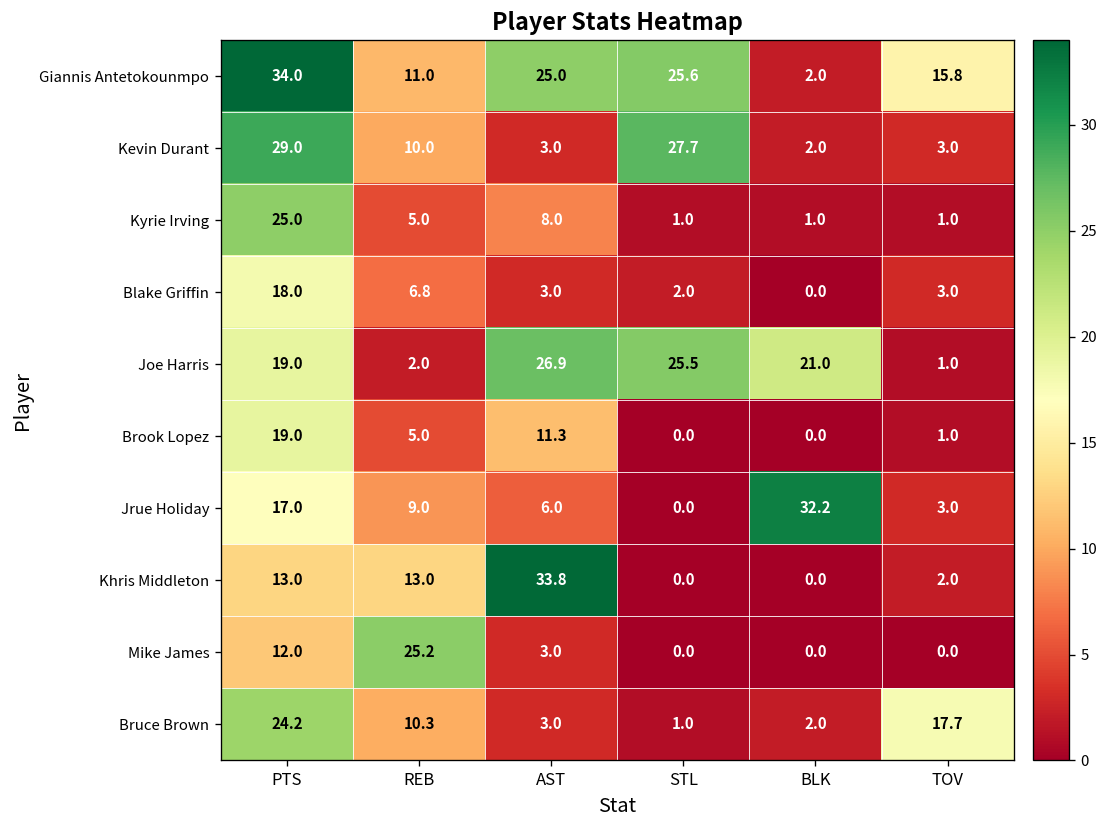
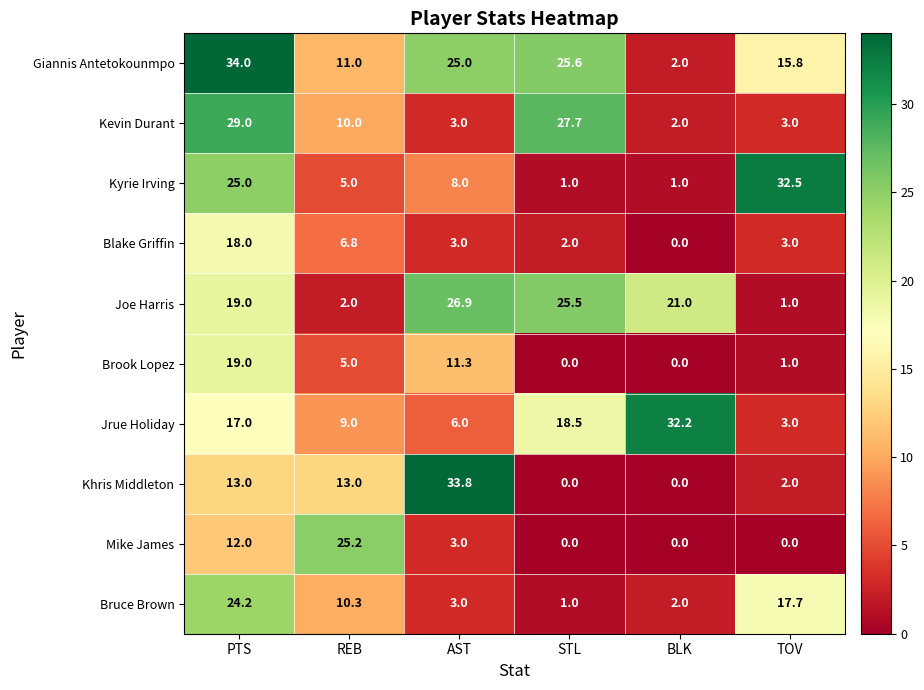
  {
    "Giannis Antetokounmpo": {
      "PTS": 34.0,
      "REB": 11.0,
      "AST": 25.0,
      "STL": 25.6,
      "BLK": 2.0,
      "TOV": 15.8
    },
    "Kevin Durant": {
      "PTS": 29.0,
      "REB": 10.0,
      "AST": 3.0,
      "STL": 27.7,
      "BLK": 2.0,
      "TOV": 3.0
    },
    "Kyrie Irving": {
      "PTS": 25.0,
      "REB": 5.0,
      "AST": 8.0,
      "STL": 1.0,
      "BLK": 1.0,
-     "TOV": 1.0
+     "TOV": 32.5
    },
    "Blake Griffin": {
      "PTS": 18.0,
      "REB": 6.8,
      "AST": 3.0,
      "STL": 2.0,
      "BLK": 0.0,
      "TOV": 3.0
    },
    "Joe Harris": {
      "PTS": 19.0,
      "REB": 2.0,
      "AST": 26.9,
      "STL": 25.5,
      "BLK": 21.0,
      "TOV": 1.0
    },
    "Brook Lopez": {
      "PTS": 19.0,
      "REB": 5.0,
      "AST": 11.3,
      "STL": 0.0,
      "BLK": 0.0,
      "TOV": 1.0
    },
    "Jrue Holiday": {
      "PTS": 17.0,
      "REB": 9.0,
      "AST": 6.0,
-     "STL": 0.0,
+     "STL": 18.5,
      "BLK": 32.2,
      "TOV": 3.0
    },
    "Khris Middleton": {
      "PTS": 13.0,
      "REB": 13.0,
      "AST": 33.8,
      "STL": 0.0,
      "BLK": 0.0,
      "TOV": 2.0
    },
    "Mike James": {
      "PTS": 12.0,
      "REB": 25.2,
      "AST": 3.0,
      "STL": 0.0,
      "BLK": 0.0,
      "TOV": 0.0
    },
    "Bruce Brown": {
      "PTS": 24.2,
      "REB": 10.3,
      "AST": 3.0,
      "STL": 1.0,
      "BLK": 2.0,
      "TOV": 17.7
    }
  }
